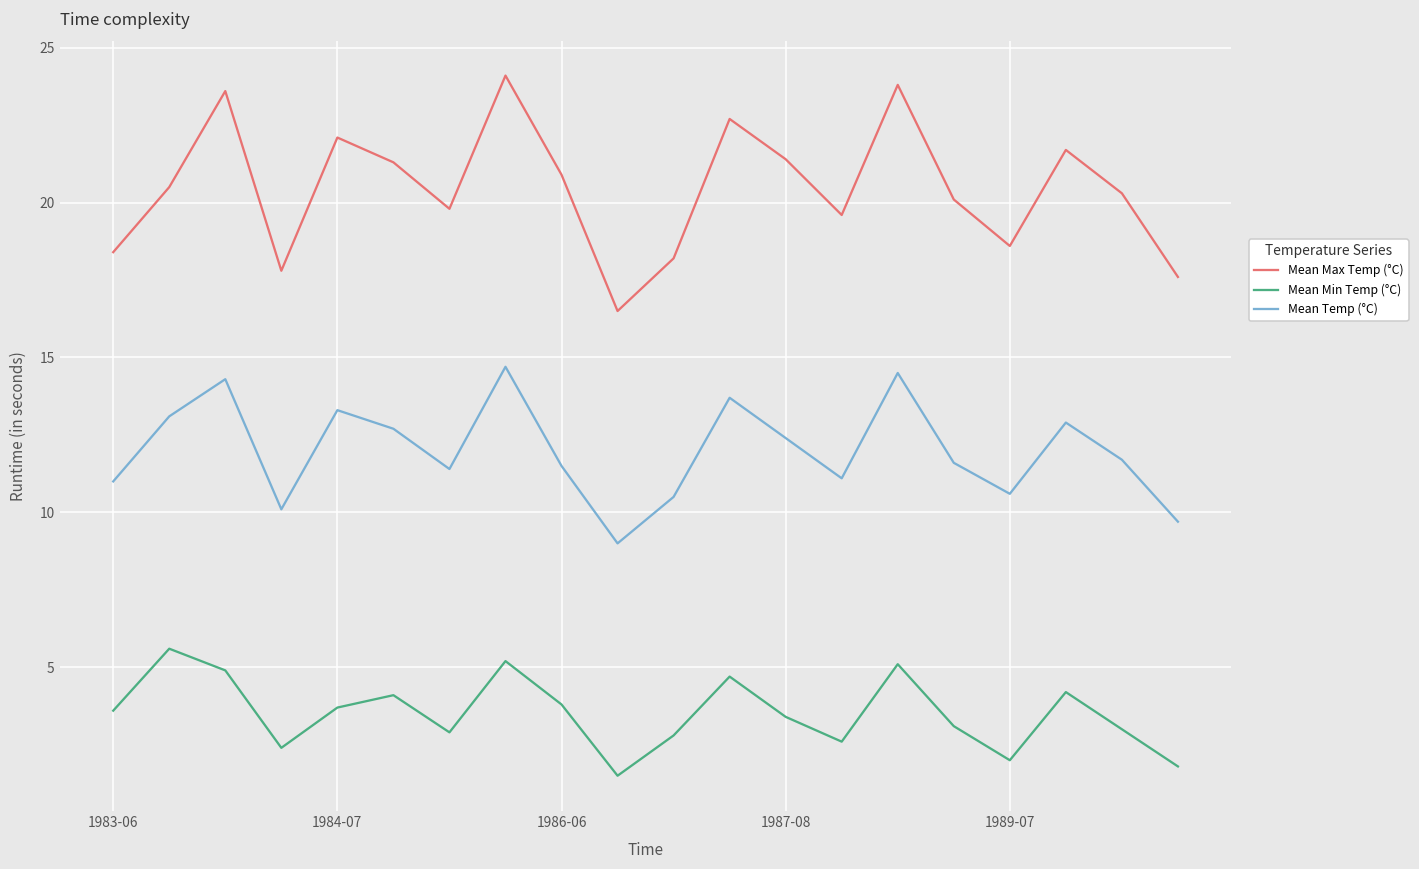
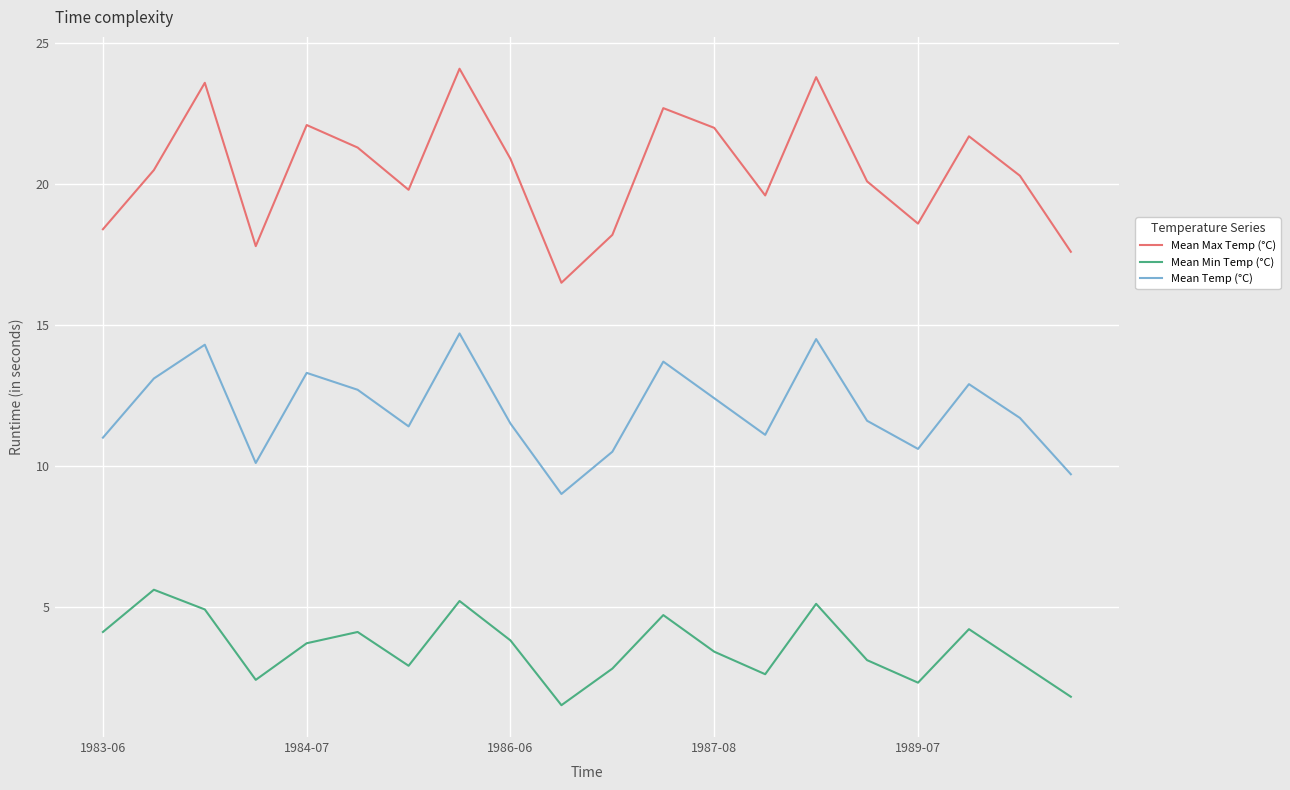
  {
    "Mean Max Temp (°C)": {
      "1983-06": 18.4,
      "1984-07": 22.1,
      "1986-06": 20.9,
-     "1987-08": 21.4,
+     "1987-08": 22.0,
      "1989-07": 18.6
    },
    "Mean Min Temp (°C)": {
-     "1983-06": 3.6,
+     "1983-06": 4.1,
      "1984-07": 3.7,
      "1986-06": 3.8,
      "1987-08": 3.4,
-     "1989-07": 2.0
+     "1989-07": 2.3
    },
    "Mean Temp (°C)": {
      "1983-06": 11.0,
      "1984-07": 13.3,
      "1986-06": 11.5,
      "1987-08": 12.4,
      "1989-07": 10.6
    }
  }
